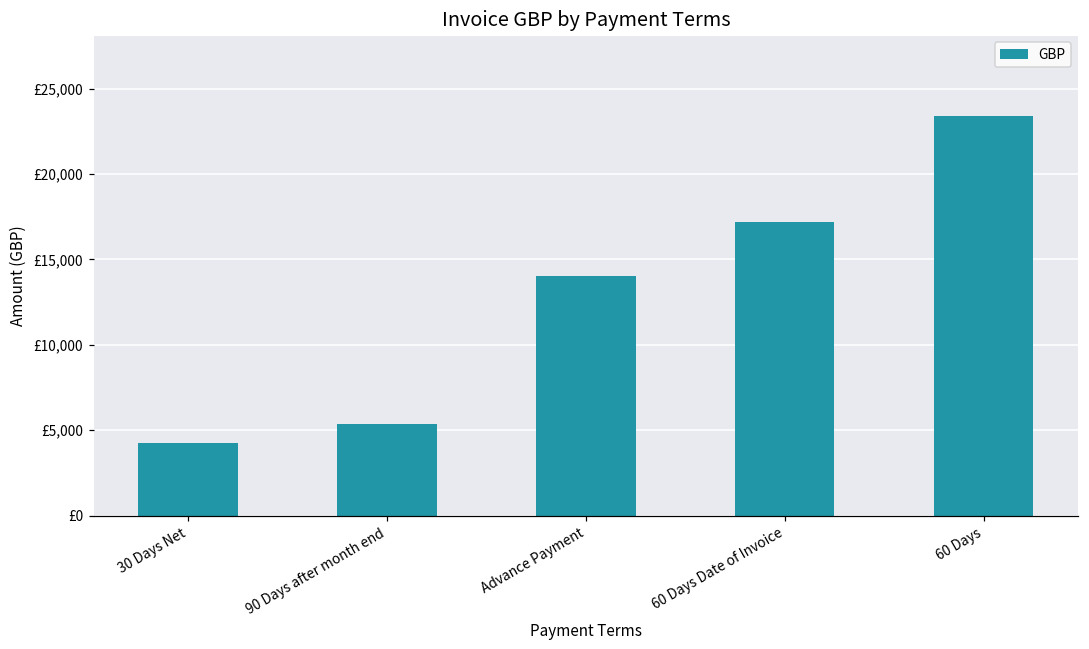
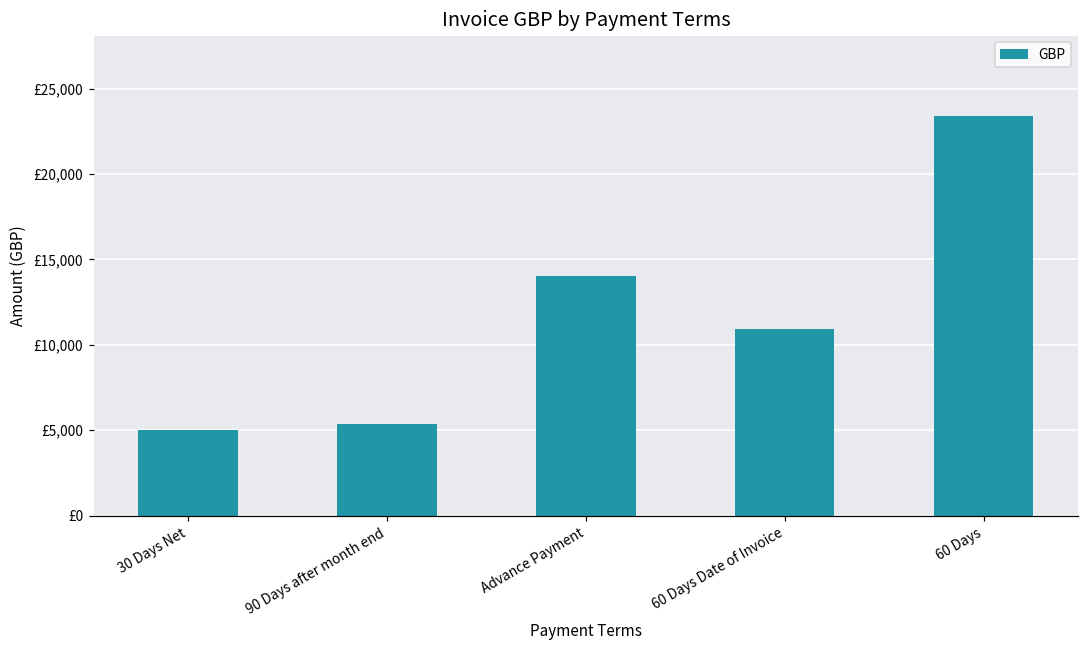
  {
-   "30 Days Net": "£4,200",
+   "30 Days Net": "£5,000",
    "90 Days after month end": "£5,400",
    "Advance Payment": "£14,000",
-   "60 Days Date of Invoice": "£17,200",
+   "60 Days Date of Invoice": "£10,900",
    "60 Days": "£23,400"
  }
